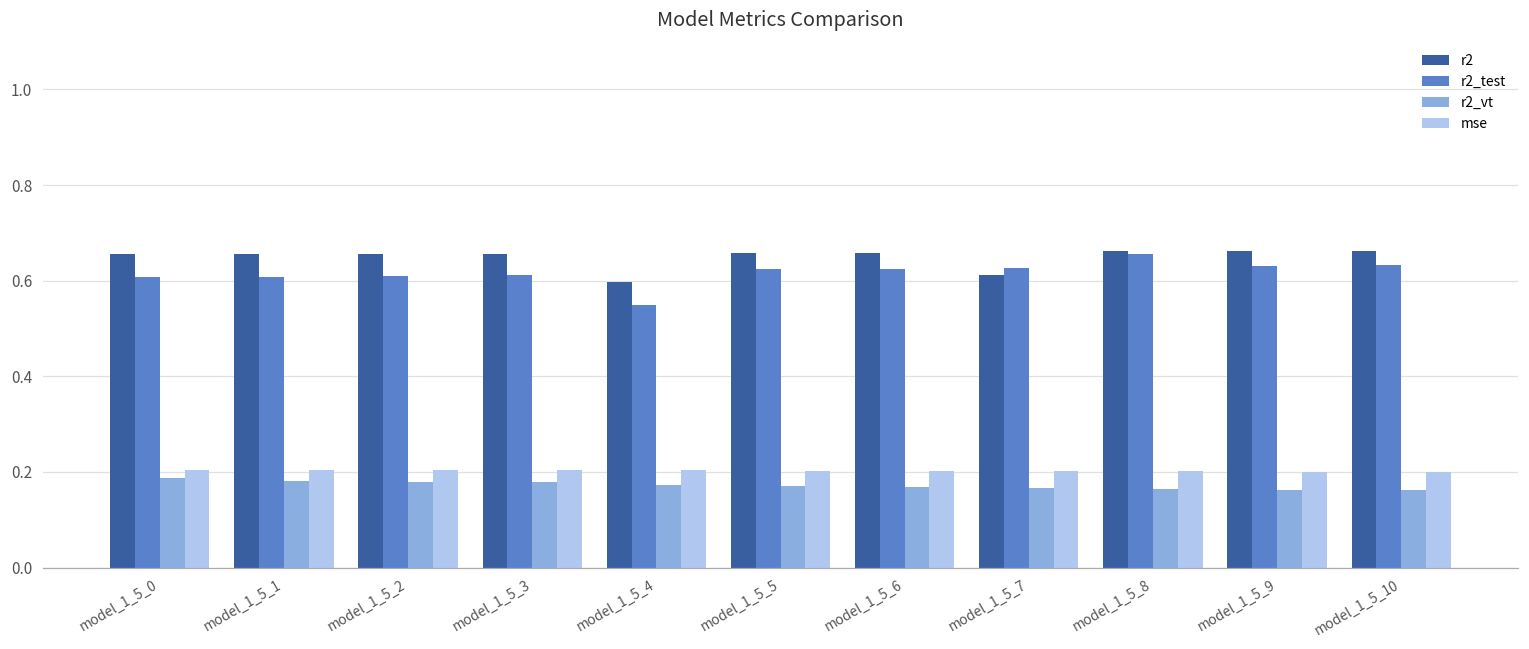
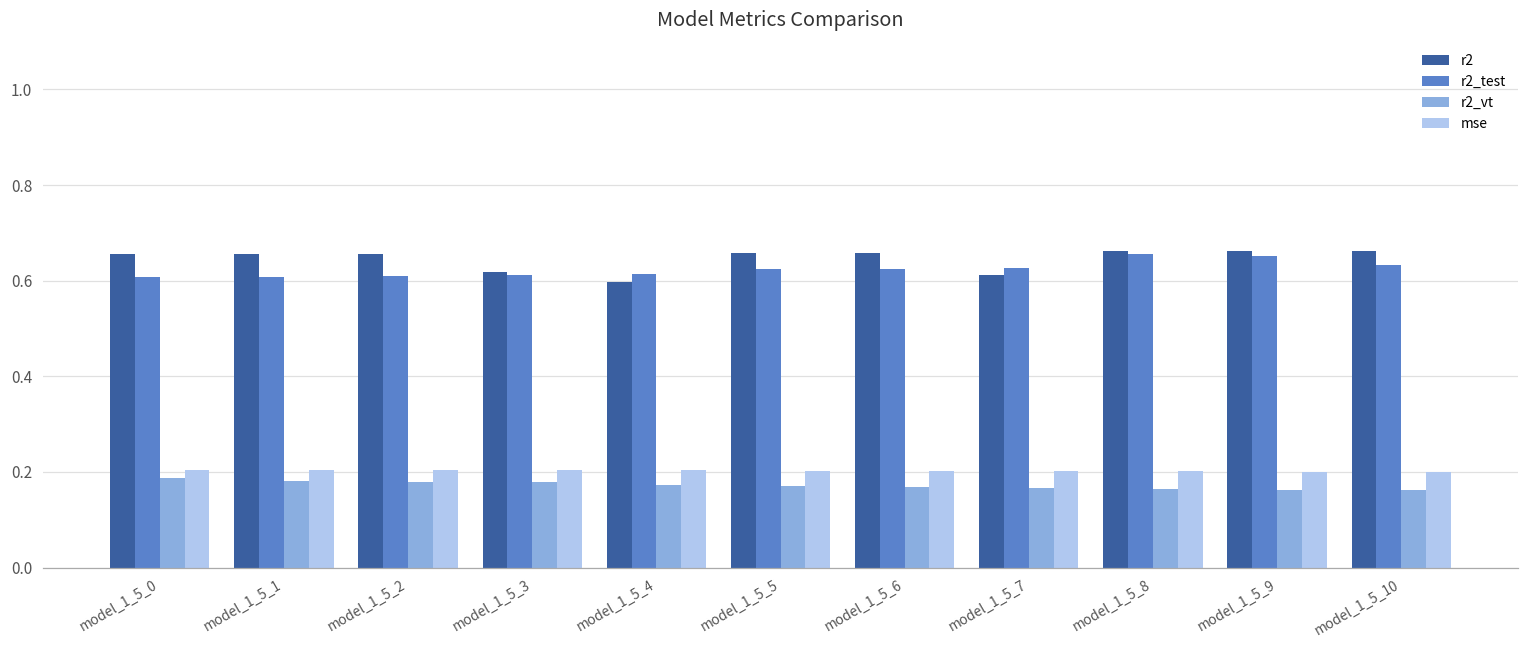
  {
    "r2": {
      "model_1_5_0": 0.66,
      "model_1_5_1": 0.66,
      "model_1_5_2": 0.66,
-     "model_1_5_3": 0.66,
+     "model_1_5_3": 0.62,
      "model_1_5_4": 0.60,
      "model_1_5_5": 0.66,
      "model_1_5_6": 0.66,
      "model_1_5_7": 0.61,
      "model_1_5_8": 0.66,
      "model_1_5_9": 0.66,
      "model_1_5_10": 0.66
    },
    "r2_test": {
      "model_1_5_0": 0.61,
      "model_1_5_1": 0.61,
      "model_1_5_2": 0.61,
      "model_1_5_3": 0.61,
-     "model_1_5_4": 0.55,
+     "model_1_5_4": 0.61,
      "model_1_5_5": 0.62,
      "model_1_5_6": 0.62,
      "model_1_5_7": 0.63,
      "model_1_5_8": 0.66,
-     "model_1_5_9": 0.63,
+     "model_1_5_9": 0.65,
      "model_1_5_10": 0.63
    }
  }
